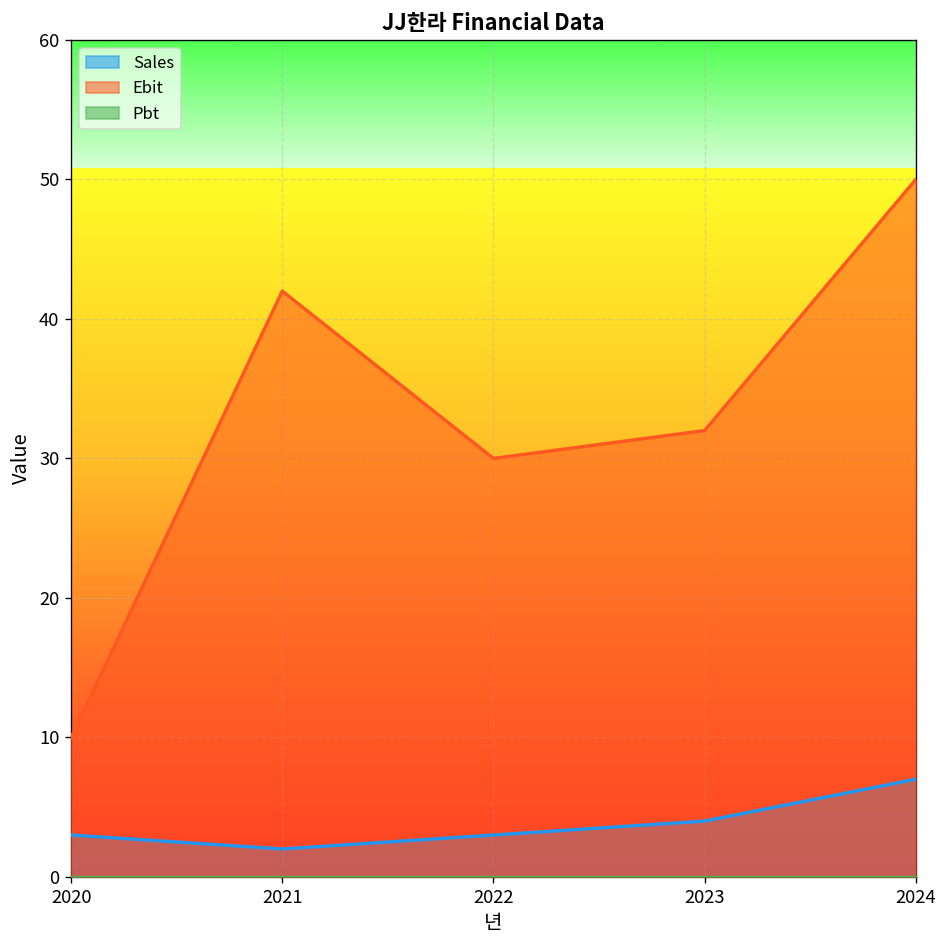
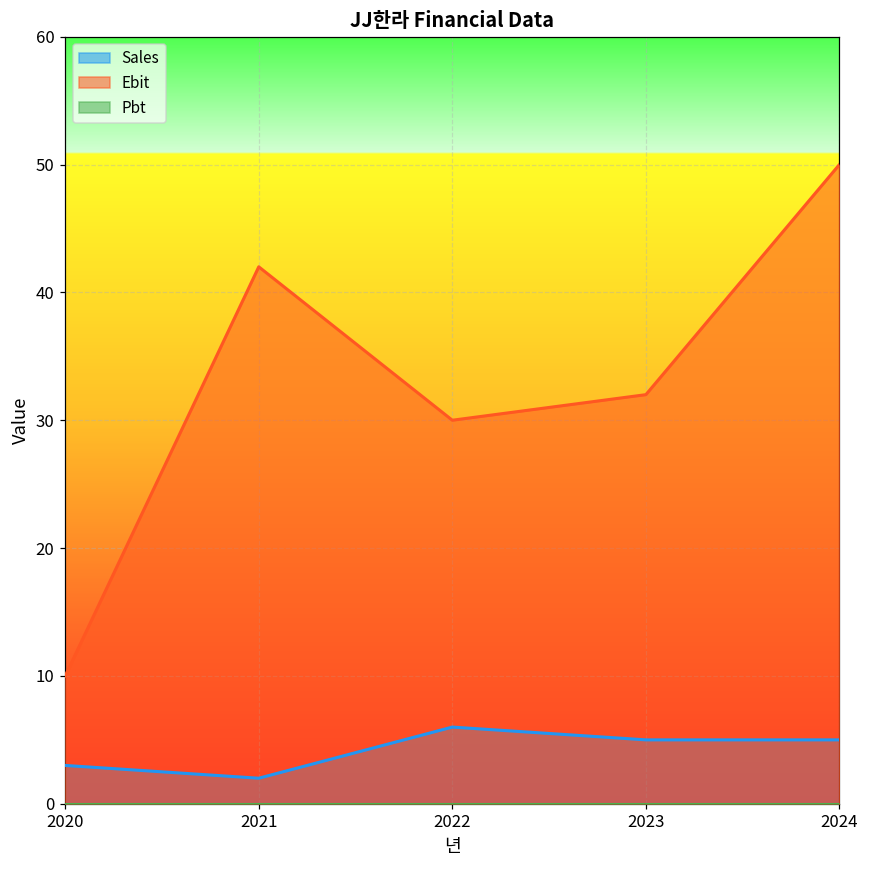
  {
    "Sales": {
      "2020": 3,
      "2021": 2,
-     "2022": 3,
-     "2023": 4,
-     "2024": 7
+     "2022": 6,
+     "2023": 5,
+     "2024": 5
    },
    "Ebit": {
      "2020": 10,
      "2021": 42,
      "2022": 30,
      "2023": 32,
      "2024": 50
    },
    "Pbt": {
      "2020": 0,
      "2021": 0,
      "2022": 0,
      "2023": 0,
      "2024": 0
    }
  }
